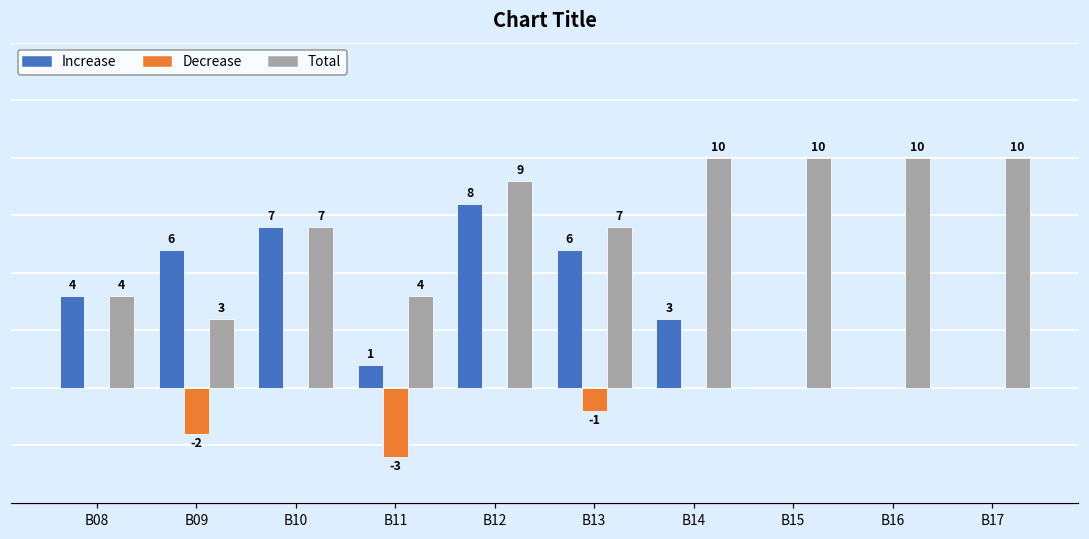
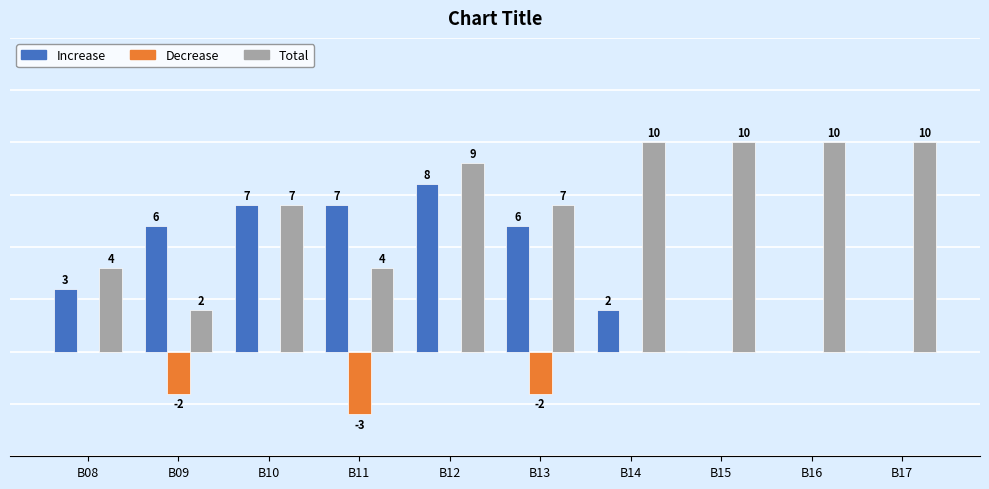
  {
    "Increase": {
-     "B08": 4,
+     "B08": 3,
      "B09": 6,
      "B10": 7,
-     "B11": 1,
+     "B11": 7,
      "B12": 8,
      "B13": 6,
-     "B14": 3
+     "B14": 2
    },
    "Decrease": {
      "B09": -2,
      "B11": -3,
-     "B13": -1
+     "B13": -2
    },
    "Total": {
      "B08": 4,
-     "B09": 3,
+     "B09": 2,
      "B10": 7,
      "B11": 4,
      "B12": 9,
      "B13": 7,
      "B14": 10,
      "B15": 10,
      "B16": 10,
      "B17": 10
    }
  }
